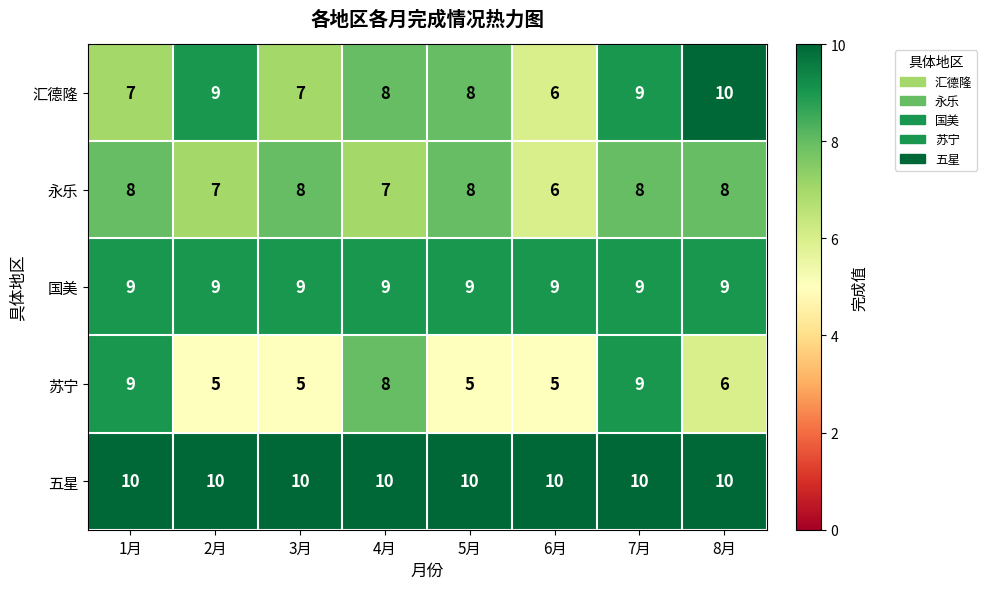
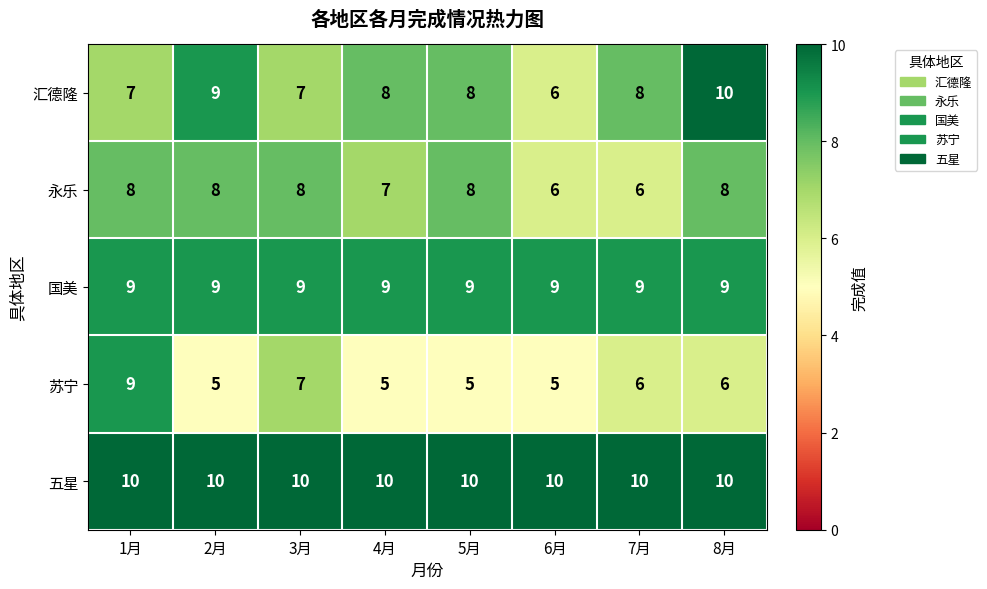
  {
    "汇德隆": {
      "1月": 7,
      "2月": 9,
      "3月": 7,
      "4月": 8,
      "5月": 8,
      "6月": 6,
-     "7月": 9,
+     "7月": 8,
      "8月": 10
    },
    "永乐": {
      "1月": 8,
-     "2月": 7,
+     "2月": 8,
      "3月": 8,
      "4月": 7,
      "5月": 8,
      "6月": 6,
-     "7月": 8,
+     "7月": 6,
      "8月": 8
    },
    "国美": {
      "1月": 9,
      "2月": 9,
      "3月": 9,
      "4月": 9,
      "5月": 9,
      "6月": 9,
      "7月": 9,
      "8月": 9
    },
    "苏宁": {
      "1月": 9,
      "2月": 5,
-     "3月": 5,
-     "4月": 8,
+     "3月": 7,
+     "4月": 5,
      "5月": 5,
      "6月": 5,
-     "7月": 9,
+     "7月": 6,
      "8月": 6
    },
    "五星": {
      "1月": 10,
      "2月": 10,
      "3月": 10,
      "4月": 10,
      "5月": 10,
      "6月": 10,
      "7月": 10,
      "8月": 10
    }
  }
